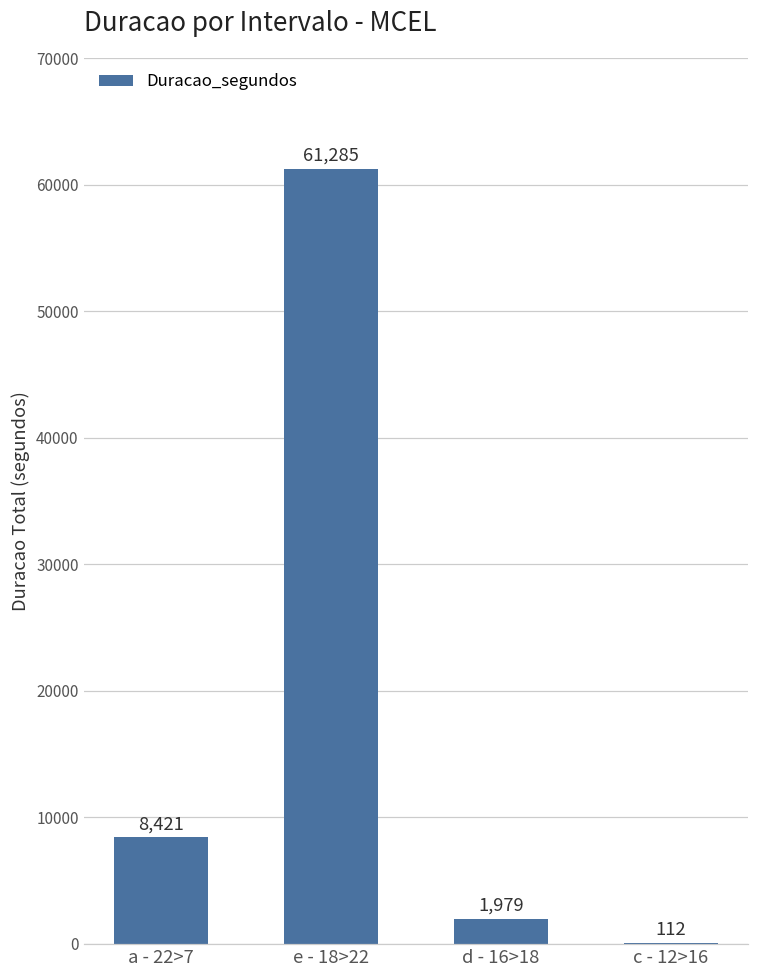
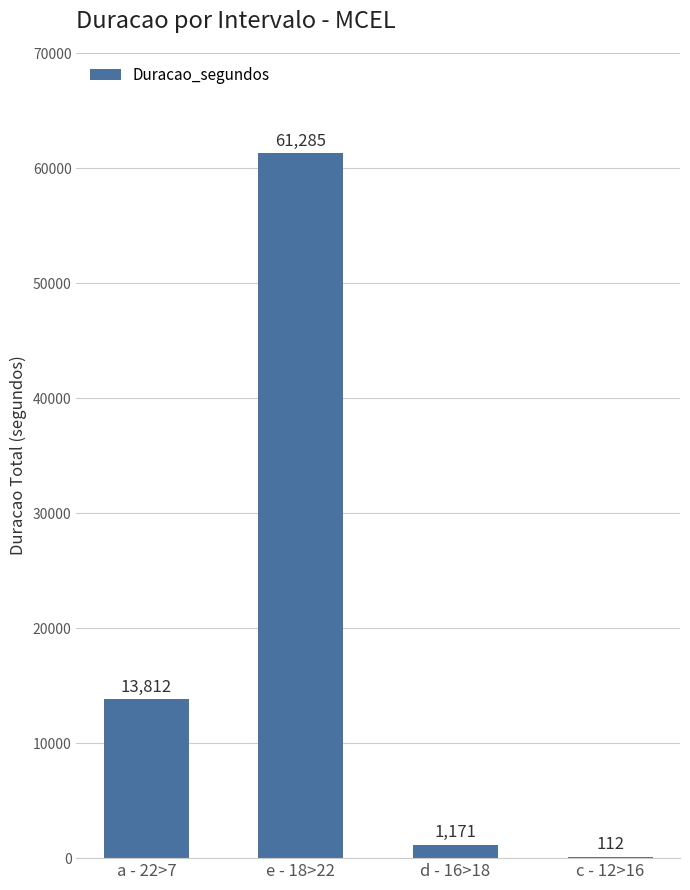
  {
-   "a - 22>7": "8,421",
+   "a - 22>7": "13,812",
    "e - 18>22": "61,285",
-   "d - 16>18": "1,979",
+   "d - 16>18": "1,171",
    "c - 12>16": "112"
  }
